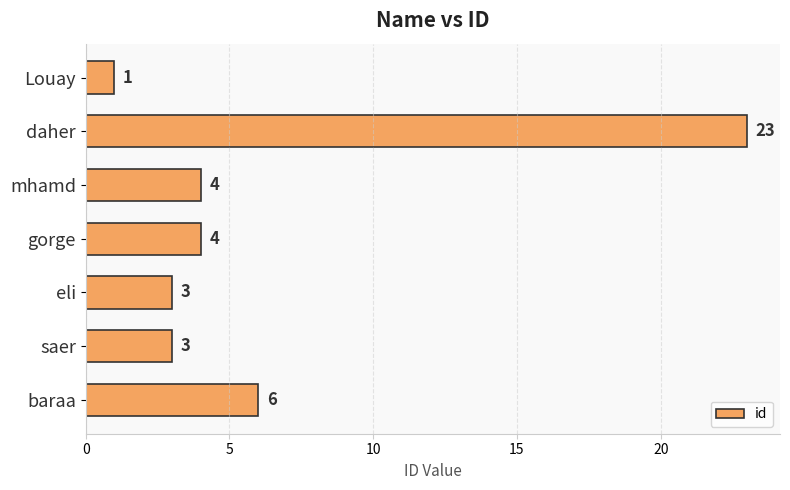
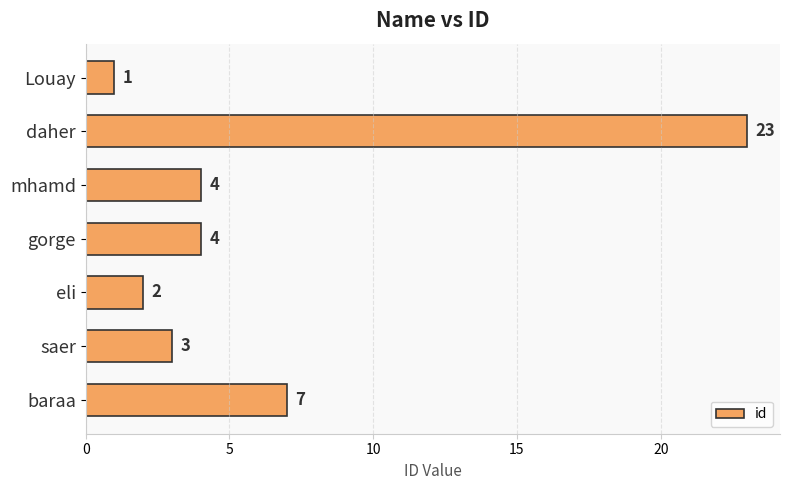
  {
    "Louay": 1,
    "daher": 23,
    "mhamd": 4,
    "gorge": 4,
-   "eli": 3,
+   "eli": 2,
    "saer": 3,
-   "baraa": 6
+   "baraa": 7
  }
